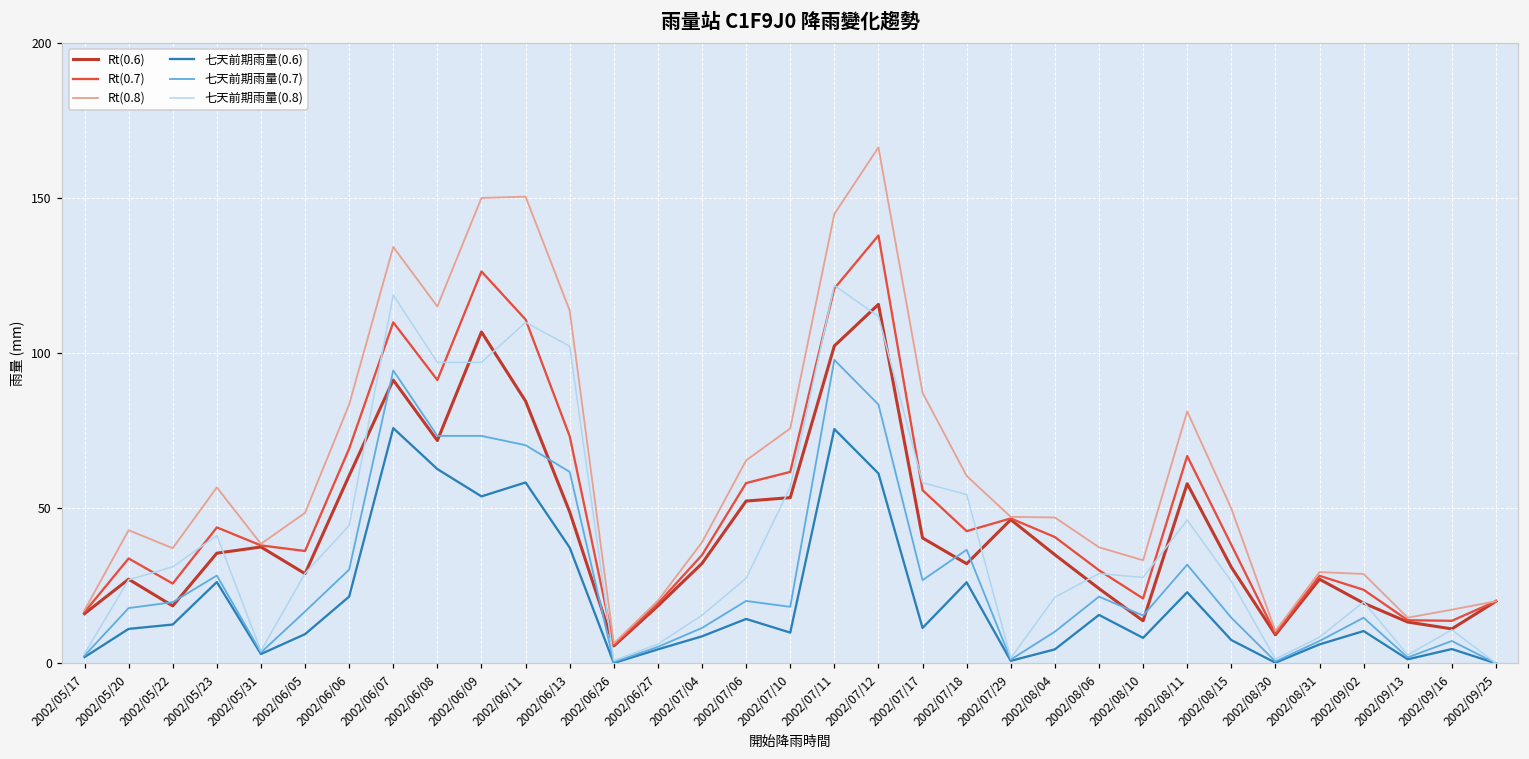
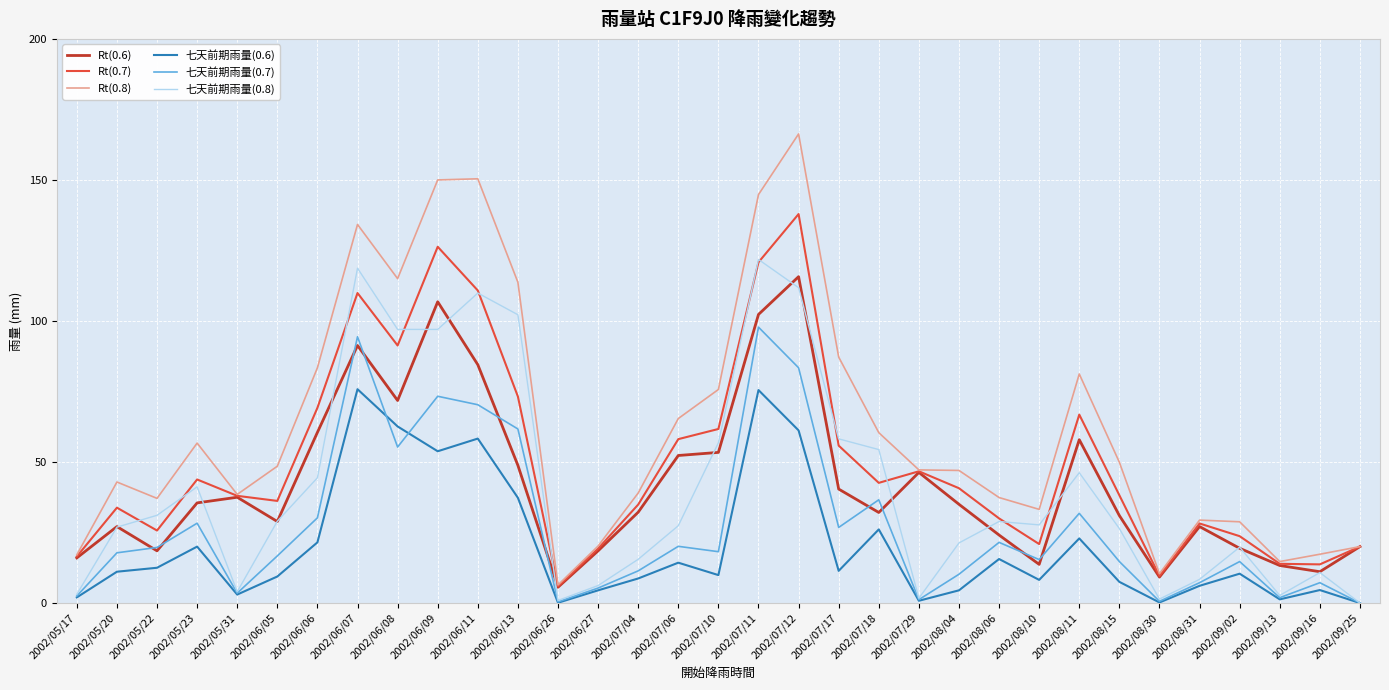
  {
    "Rt(0.8)": {
      "2002/05/20": 43,
      "2002/05/22": 37,
      "2002/05/23": 57,
      "2002/06/05": 49,
      "2002/06/06": 83,
      "2002/06/07": 134,
      "2002/06/08": 115,
      "2002/06/09": 150,
      "2002/06/11": 150,
      "2002/06/13": 114,
      "2002/06/27": 20,
      "2002/07/04": 39,
      "2002/07/06": 65,
      "2002/07/10": 76,
      "2002/07/11": 145,
      "2002/07/12": 166,
      "2002/07/17": 87,
      "2002/07/18": 60,
      "2002/08/04": 47,
      "2002/08/06": 37,
      "2002/08/10": 33,
      "2002/08/11": 81,
      "2002/08/15": 50,
      "2002/08/31": 29,
      "2002/09/02": 29,
      "2002/09/16": 17
    },
    "七天前期雨量(0.6)": {
      "2002/05/20": 11,
      "2002/05/22": 13,
-     "2002/05/23": 26,
+     "2002/05/23": 20,
      "2002/06/05": 9,
      "2002/06/06": 22,
      "2002/06/07": 76,
      "2002/06/08": 63,
      "2002/06/09": 54,
      "2002/06/11": 58,
      "2002/06/13": 37,
      "2002/07/04": 9,
      "2002/07/06": 14,
      "2002/07/10": 10,
      "2002/07/11": 76,
      "2002/07/12": 61,
      "2002/07/17": 11,
      "2002/07/18": 26,
      "2002/08/04": 5,
      "2002/08/06": 16,
      "2002/08/10": 8,
      "2002/08/11": 23,
      "2002/08/15": 8,
      "2002/08/31": 6,
      "2002/09/02": 10,
      "2002/09/16": 5
    },
    "七天前期雨量(0.7)": {
      "2002/05/20": 18,
      "2002/05/22": 20,
      "2002/05/23": 28,
      "2002/06/05": 17,
      "2002/06/06": 30,
      "2002/06/07": 94,
-     "2002/06/08": 73,
+     "2002/06/08": 55,
      "2002/06/09": 73,
      "2002/06/11": 70,
      "2002/06/13": 62,
      "2002/07/04": 11,
      "2002/07/06": 20,
      "2002/07/10": 18,
      "2002/07/11": 98,
      "2002/07/12": 83,
      "2002/07/17": 27,
      "2002/07/18": 37,
      "2002/08/04": 10,
      "2002/08/06": 22,
      "2002/08/10": 15,
      "2002/08/11": 32,
      "2002/08/15": 15,
      "2002/08/31": 7,
      "2002/09/02": 15,
      "2002/09/16": 7
    },
    "七天前期雨量(0.8)": {
      "2002/05/22": 31,
      "2002/05/23": 41,
      "2002/06/06": 44,
      "2002/06/07": 119,
      "2002/06/08": 97,
      "2002/06/09": 97,
      "2002/06/13": 102,
      "2002/06/27": 6,
      "2002/07/04": 16,
      "2002/07/06": 27,
      "2002/07/10": 57,
      "2002/07/11": 122,
      "2002/07/12": 112,
      "2002/07/17": 58,
      "2002/07/18": 54,
      "2002/08/04": 21,
      "2002/08/06": 29,
      "2002/08/10": 28,
      "2002/08/11": 46,
      "2002/08/15": 26,
      "2002/08/31": 8
    }
  }
